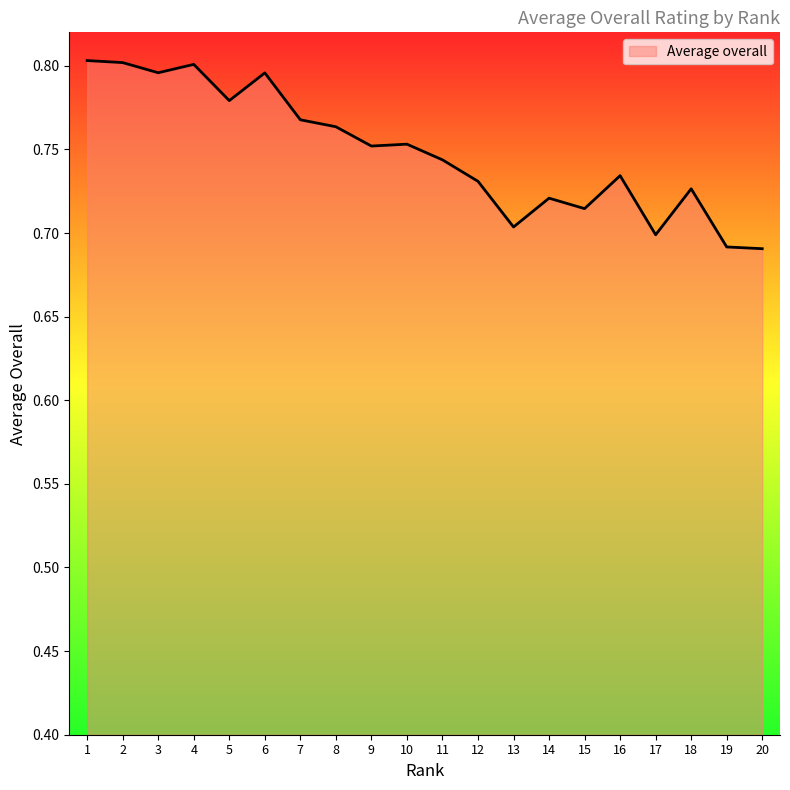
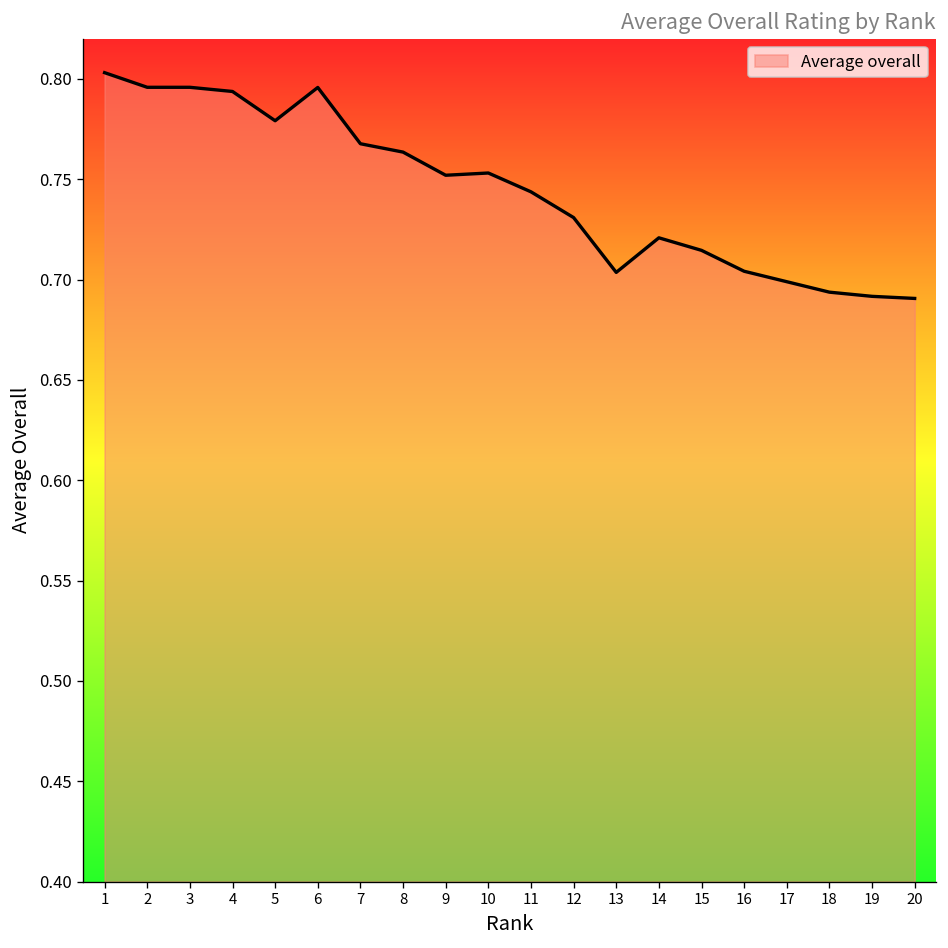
  {
    "1": 0.803,
-   "2": 0.802,
+   "2": 0.796,
    "3": 0.796,
-   "4": 0.801,
+   "4": 0.794,
    "5": 0.779,
    "6": 0.796,
    "7": 0.768,
    "8": 0.764,
    "9": 0.752,
    "10": 0.753,
    "11": 0.744,
    "12": 0.731,
    "13": 0.704,
    "14": 0.721,
    "15": 0.715,
-   "16": 0.734,
+   "16": 0.704,
    "17": 0.699,
-   "18": 0.726,
+   "18": 0.694,
    "19": 0.692,
    "20": 0.691
  }
